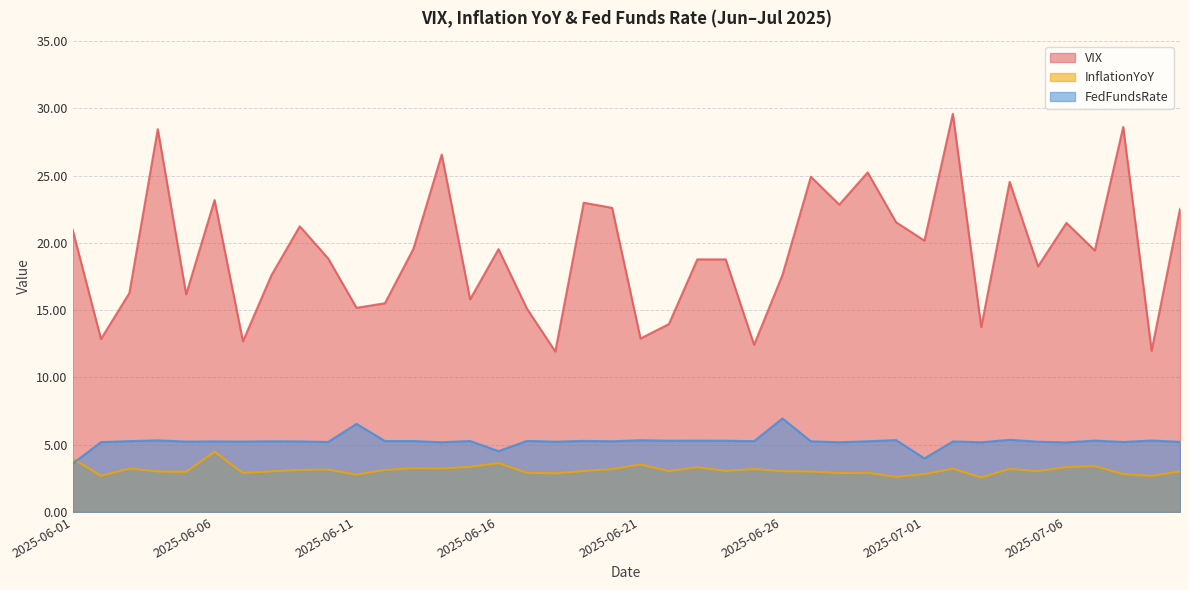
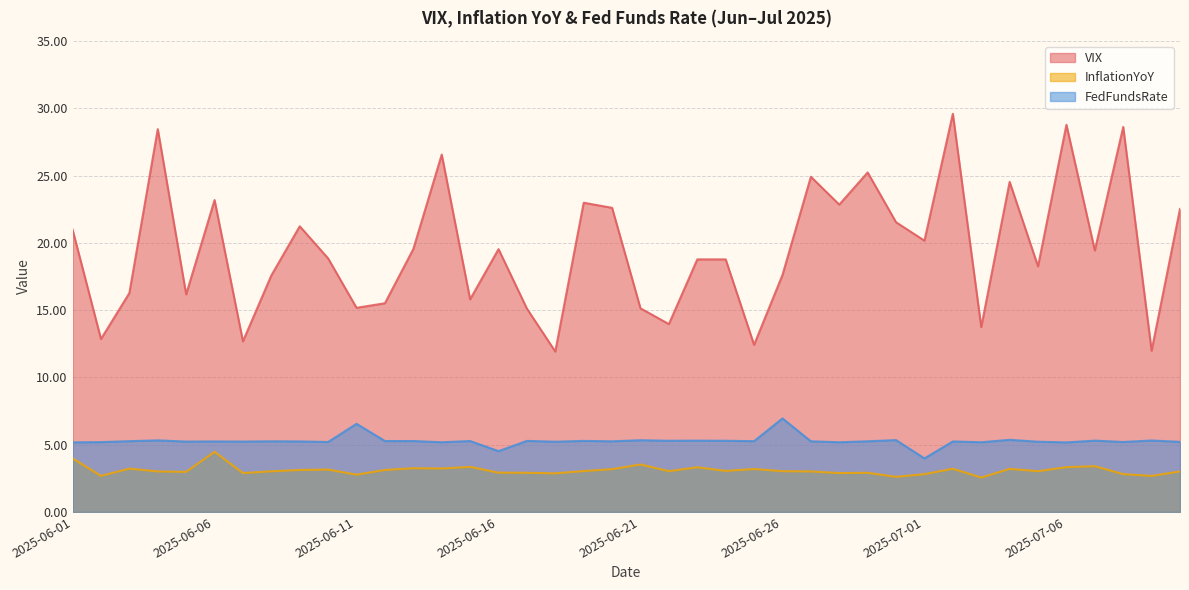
  {
    "VIX": {
      "2025-06-01": 21.0,
      "2025-06-06": 23.2,
      "2025-06-11": 15.2,
      "2025-06-16": 19.5,
-     "2025-06-21": 12.9,
+     "2025-06-21": 15.1,
      "2025-06-26": 17.6,
      "2025-07-01": 20.2,
-     "2025-07-06": 21.5
+     "2025-07-06": 28.8
    },
    "InflationYoY": {
      "2025-06-01": 4.0,
      "2025-06-06": 4.5,
      "2025-06-11": 2.8,
-     "2025-06-16": 3.6,
+     "2025-06-16": 2.9,
      "2025-06-21": 3.5,
      "2025-06-26": 3.0,
      "2025-07-01": 2.8,
      "2025-07-06": 3.3
    },
    "FedFundsRate": {
-     "2025-06-01": 3.6,
+     "2025-06-01": 5.2,
      "2025-06-06": 5.2,
      "2025-06-11": 6.6,
      "2025-06-16": 4.5,
      "2025-06-21": 5.3,
      "2025-06-26": 7.0,
      "2025-07-01": 4.0,
      "2025-07-06": 5.2
    }
  }
